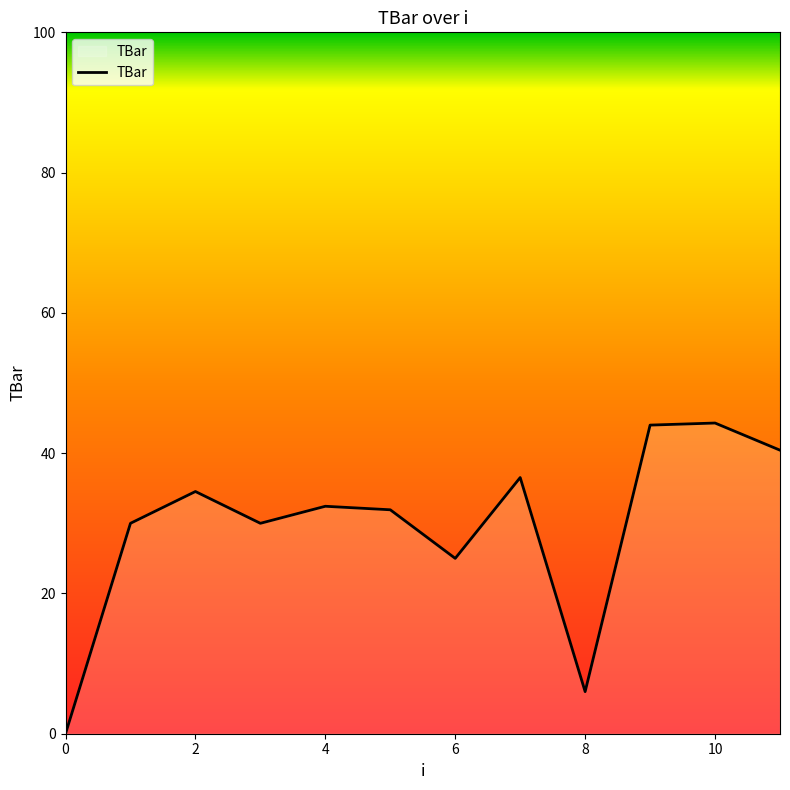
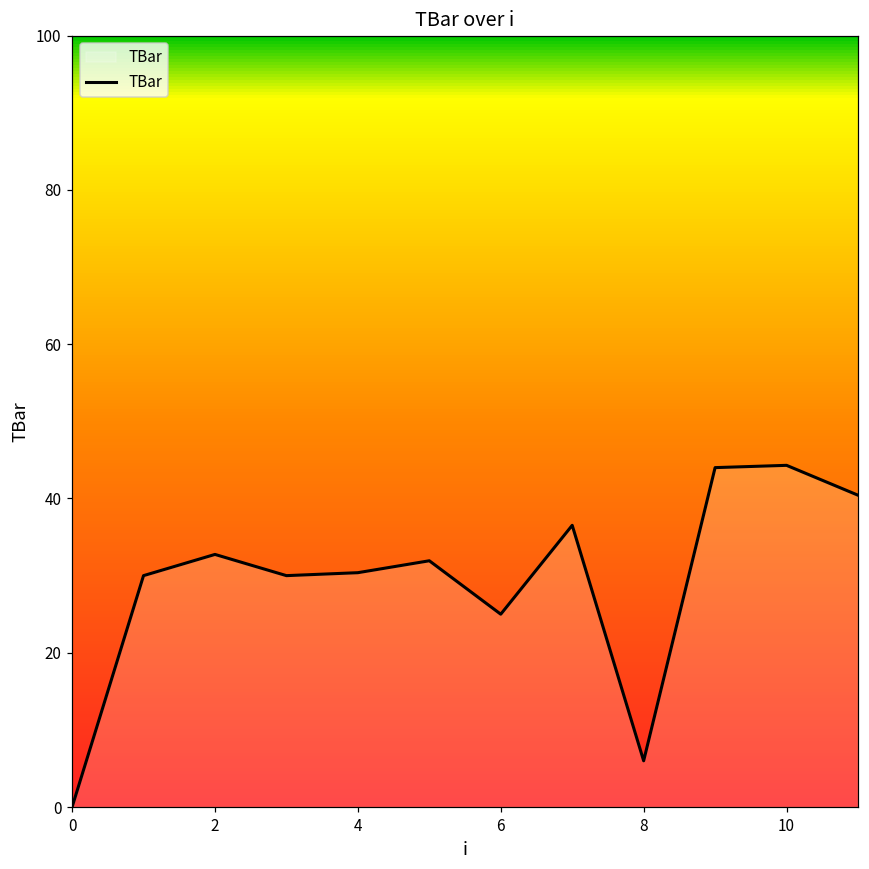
  {
    "0": 0,
-   "2": 35,
-   "4": 32,
+   "2": 33,
+   "4": 30,
    "6": 25,
    "8": 6,
    "10": 44
  }
